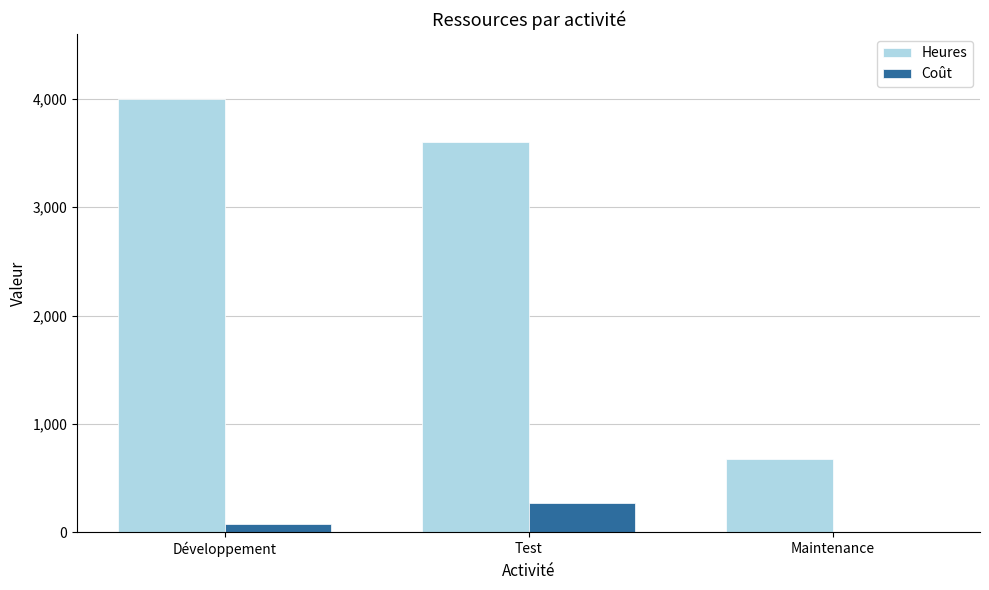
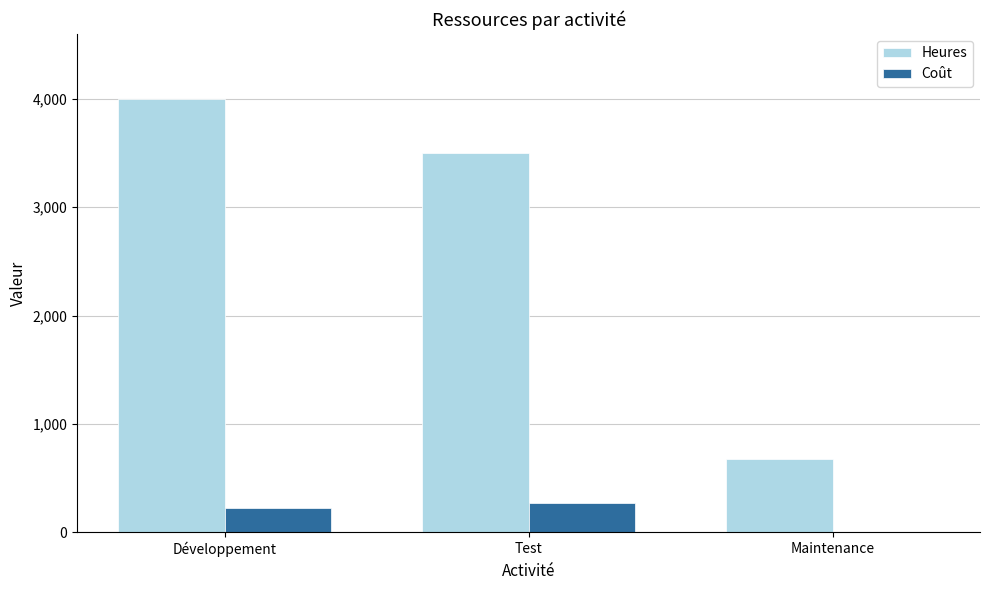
  {
    "Heures": {
      "Développement": "4,000",
-     "Test": "3,610",
+     "Test": "3,500",
      "Maintenance": "680"
    },
    "Coût": {
-     "Développement": "80",
+     "Développement": "220",
      "Test": "270",
      "Maintenance": "0"
    }
  }
